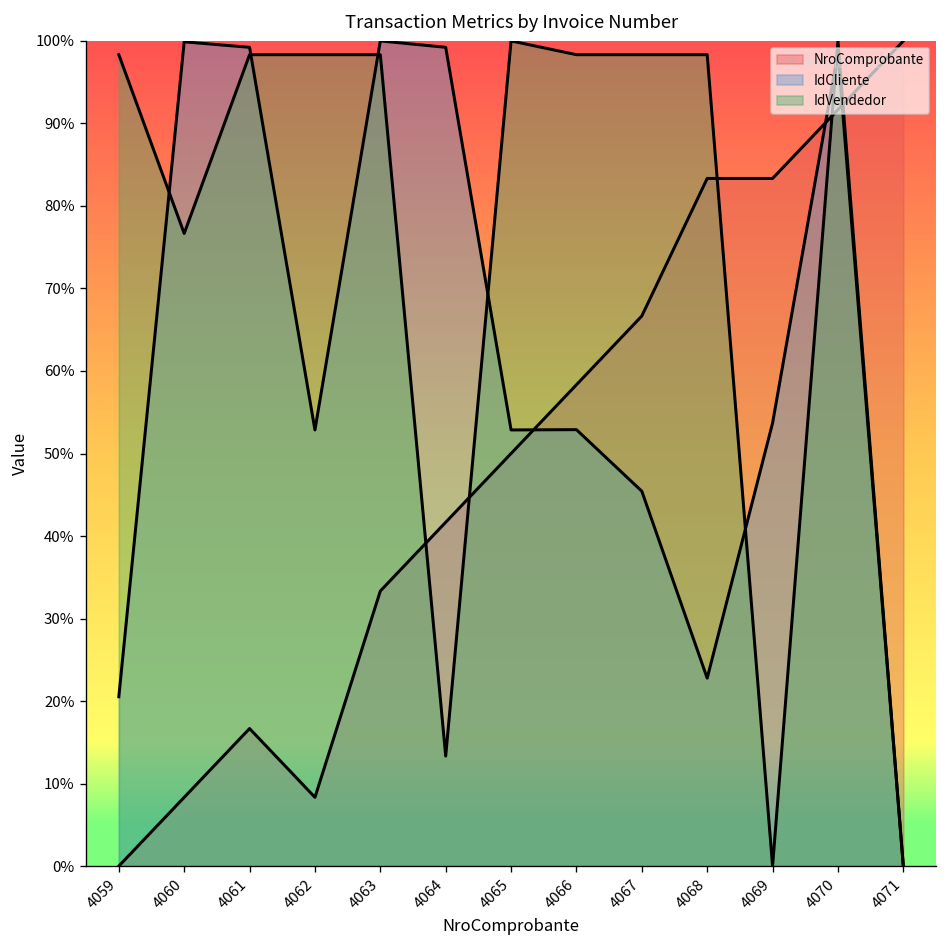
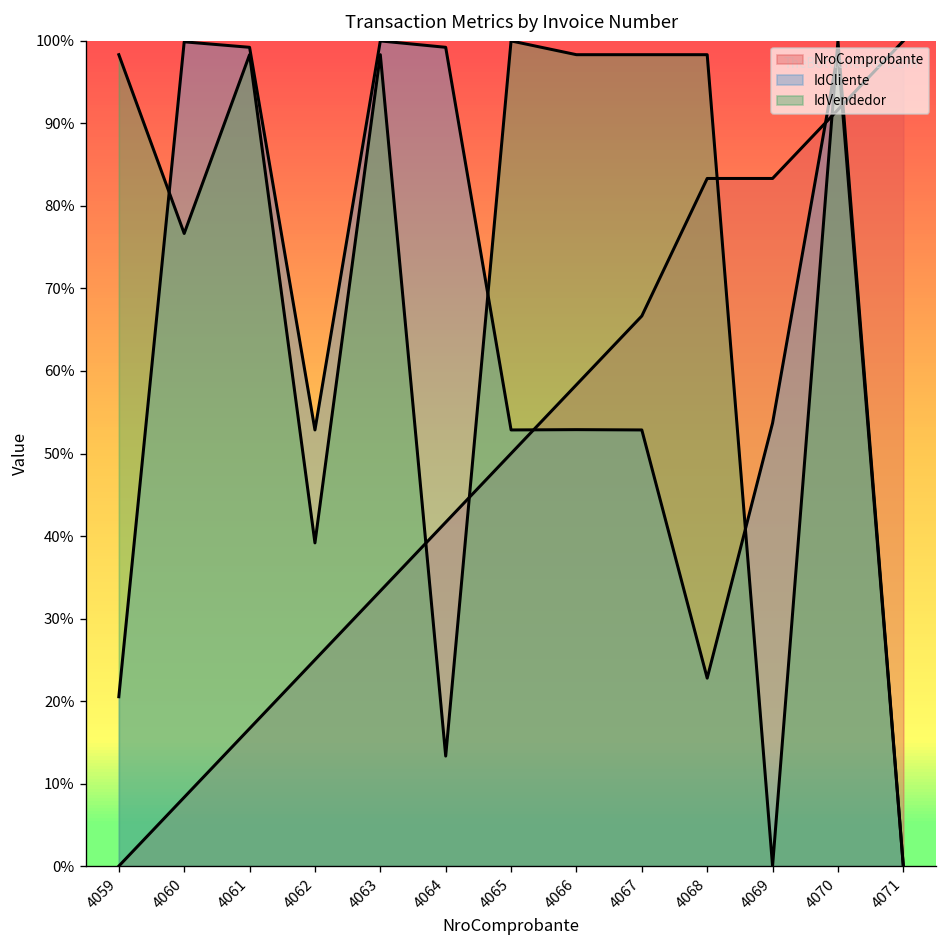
  {
    "NroComprobante": {
      "4059": "0%",
      "4060": "8%",
      "4061": "17%",
-     "4062": "8%",
+     "4062": "25%",
      "4063": "33%",
      "4064": "42%",
      "4065": "50%",
      "4066": "58%",
      "4067": "67%",
      "4068": "83%",
      "4069": "83%",
      "4070": "92%",
      "4071": "100%"
    },
    "IdCliente": {
      "4059": "21%",
      "4060": "100%",
      "4061": "99%",
      "4062": "53%",
      "4063": "100%",
      "4064": "99%",
      "4065": "53%",
      "4066": "53%",
-     "4067": "45%",
+     "4067": "53%",
      "4068": "23%",
      "4069": "54%"
    },
    "IdVendedor": {
      "4059": "98%",
      "4060": "77%",
      "4061": "98%",
-     "4062": "98%",
+     "4062": "39%",
      "4063": "98%",
      "4064": "13%",
      "4065": "100%",
      "4066": "98%",
      "4067": "98%",
      "4068": "98%",
      "4069": "0%",
      "4070": "100%"
    }
  }
